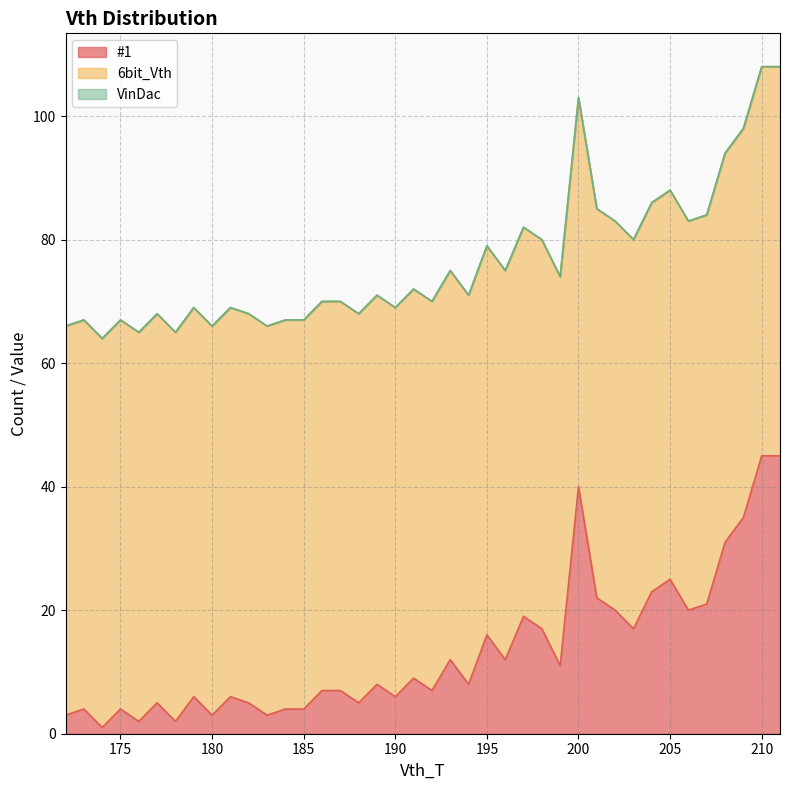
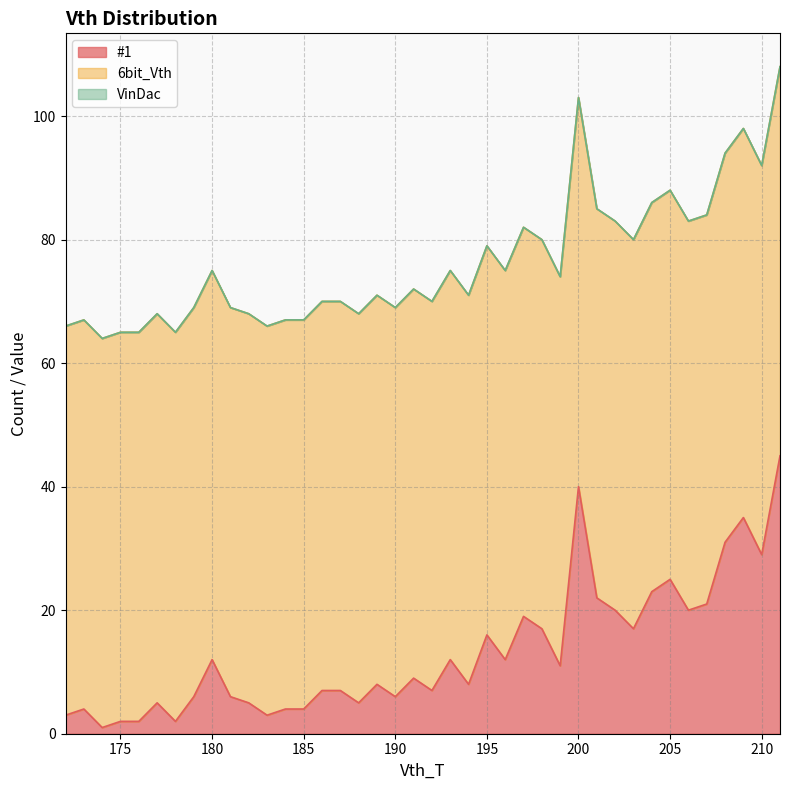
  {
    "#1": {
-     "175": 4,
-     "180": 3,
+     "175": 2,
+     "180": 12,
      "185": 4,
      "190": 6,
      "195": 16,
      "200": 40,
      "205": 25,
-     "210": 45
+     "210": 29
    }
  }
